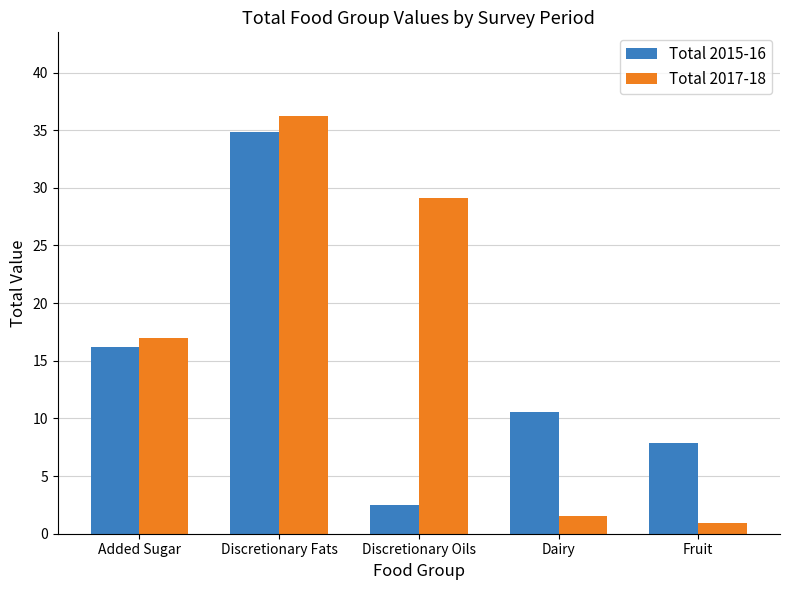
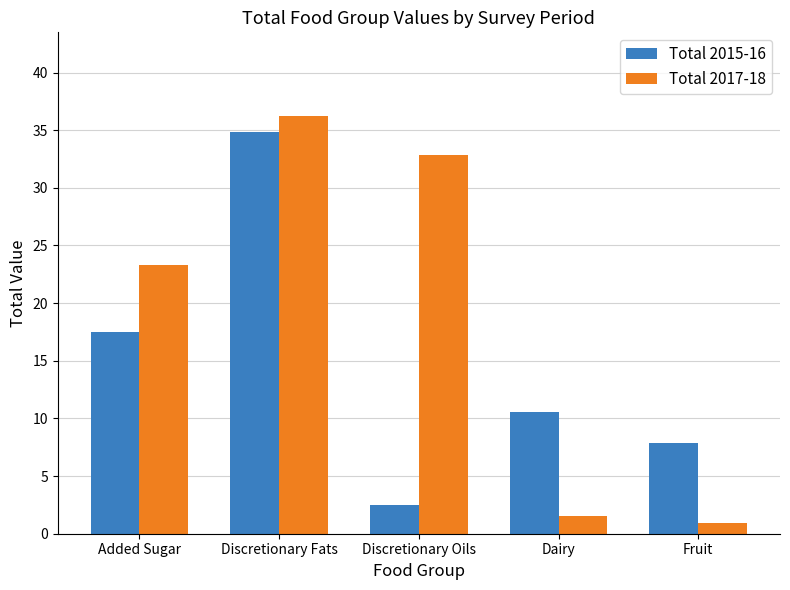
  {
    "Total 2015-16": {
-     "Added Sugar": 16.2,
+     "Added Sugar": 17.5,
      "Discretionary Fats": 34.9,
      "Discretionary Oils": 2.5,
      "Dairy": 10.6,
      "Fruit": 7.9
    },
    "Total 2017-18": {
-     "Added Sugar": 16.9,
+     "Added Sugar": 23.3,
      "Discretionary Fats": 36.2,
-     "Discretionary Oils": 29.1,
+     "Discretionary Oils": 32.9,
      "Dairy": 1.5,
      "Fruit": 0.9
    }
  }
